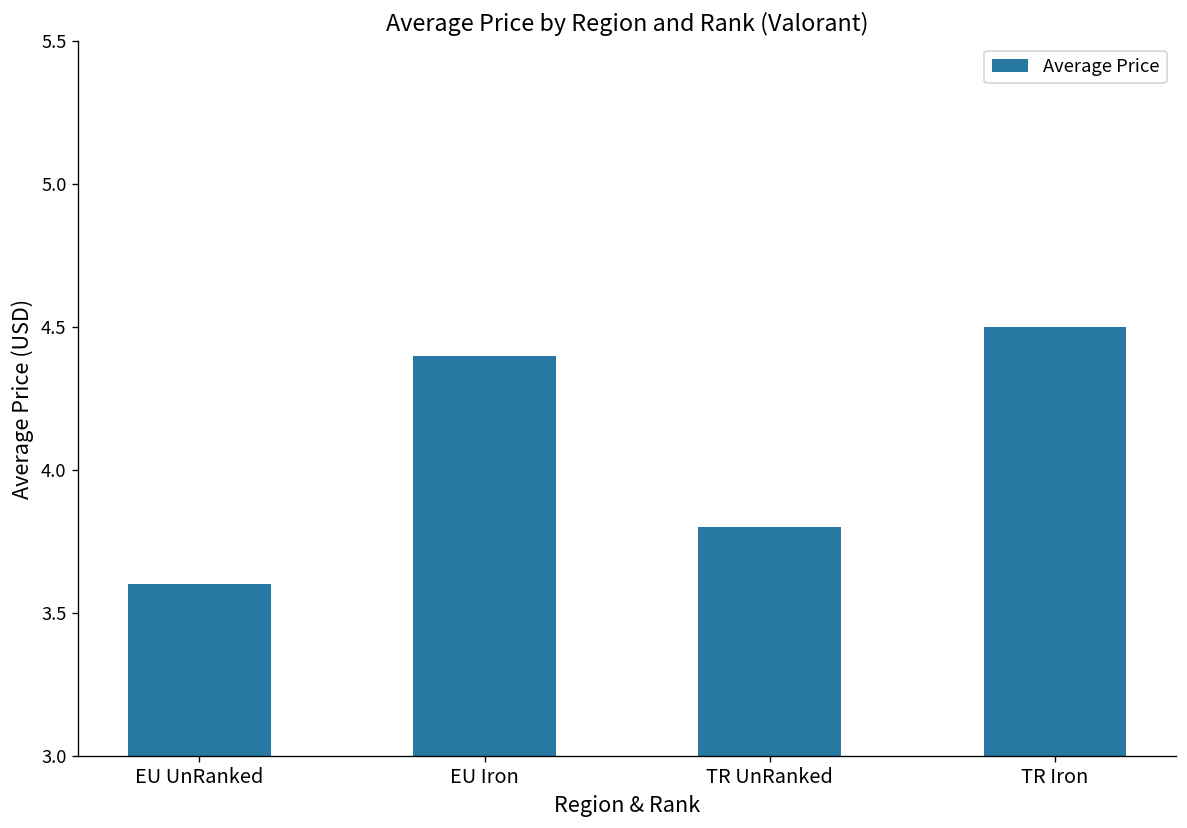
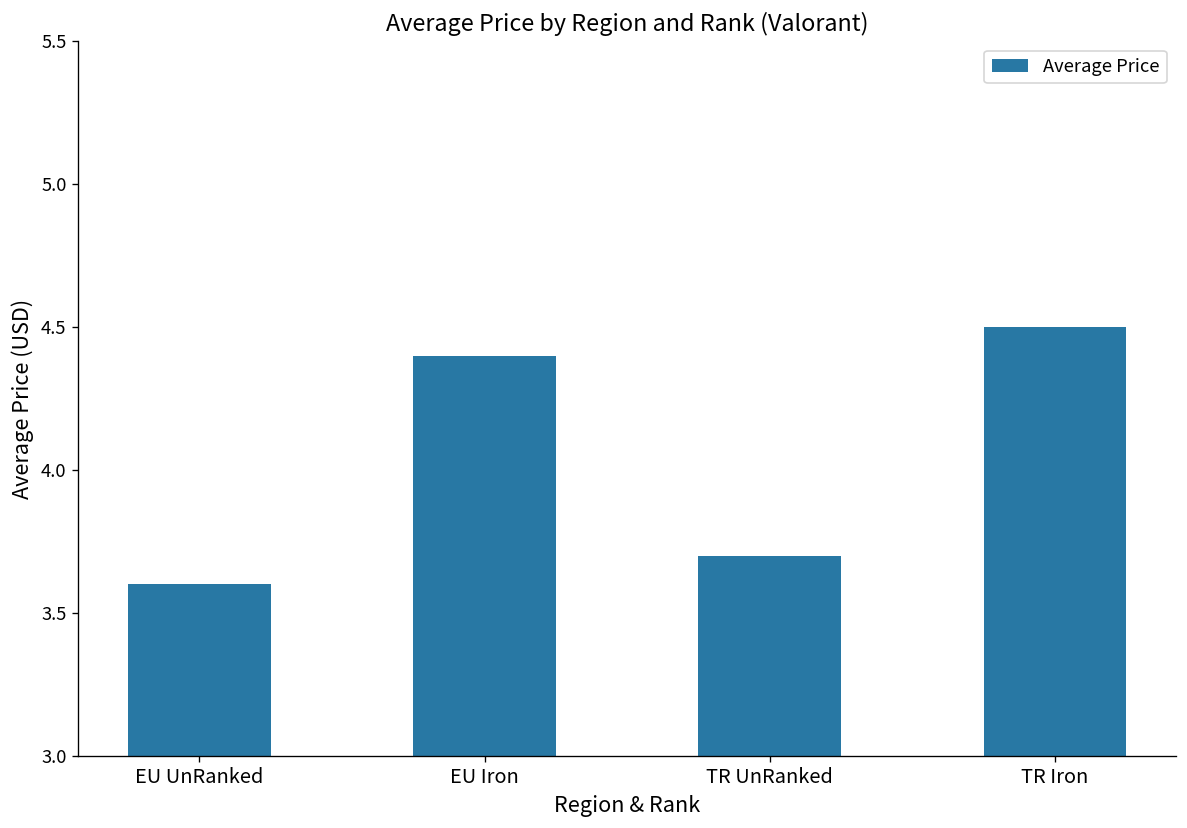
  {
    "EU UnRanked": 3.6,
    "EU Iron": 4.4,
-   "TR UnRanked": 3.8,
+   "TR UnRanked": 3.7,
    "TR Iron": 4.5
  }
